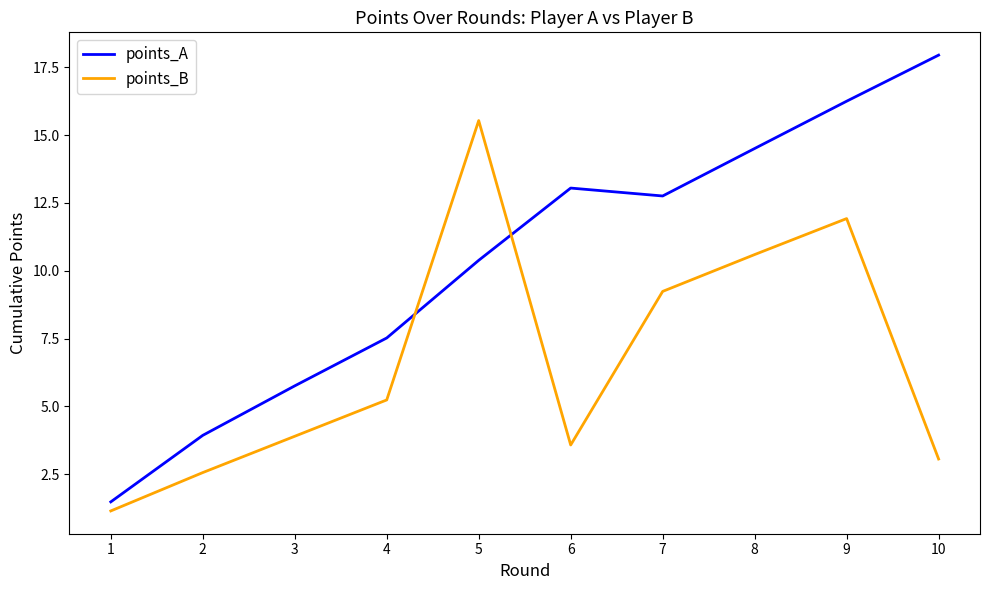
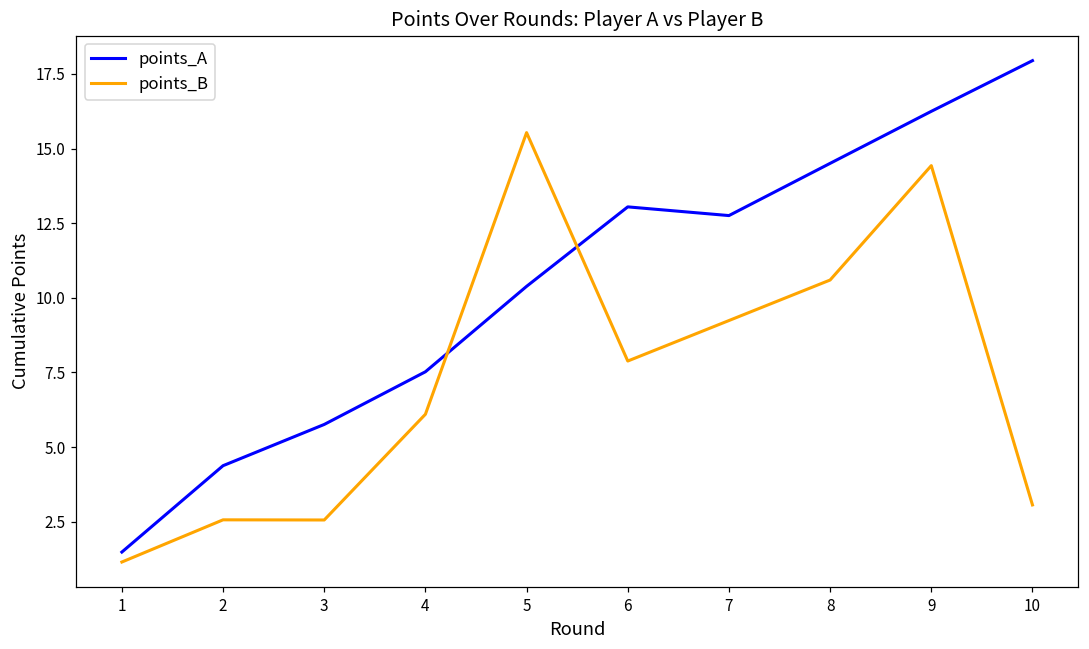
  {
    "points_A": {
      "1": 1.5,
-     "2": 3.9,
+     "2": 4.4,
      "3": 5.8,
      "4": 7.5,
      "5": 10.4,
      "6": 13.0,
      "7": 12.8,
      "8": 14.5,
      "9": 16.2,
      "10": 17.9
    },
    "points_B": {
      "1": 1.1,
      "2": 2.6,
-     "3": 3.9,
-     "4": 5.2,
+     "3": 2.6,
+     "4": 6.1,
      "5": 15.5,
-     "6": 3.6,
+     "6": 7.9,
      "7": 9.2,
      "8": 10.6,
-     "9": 11.9,
+     "9": 14.4,
      "10": 3.1
    }
  }
